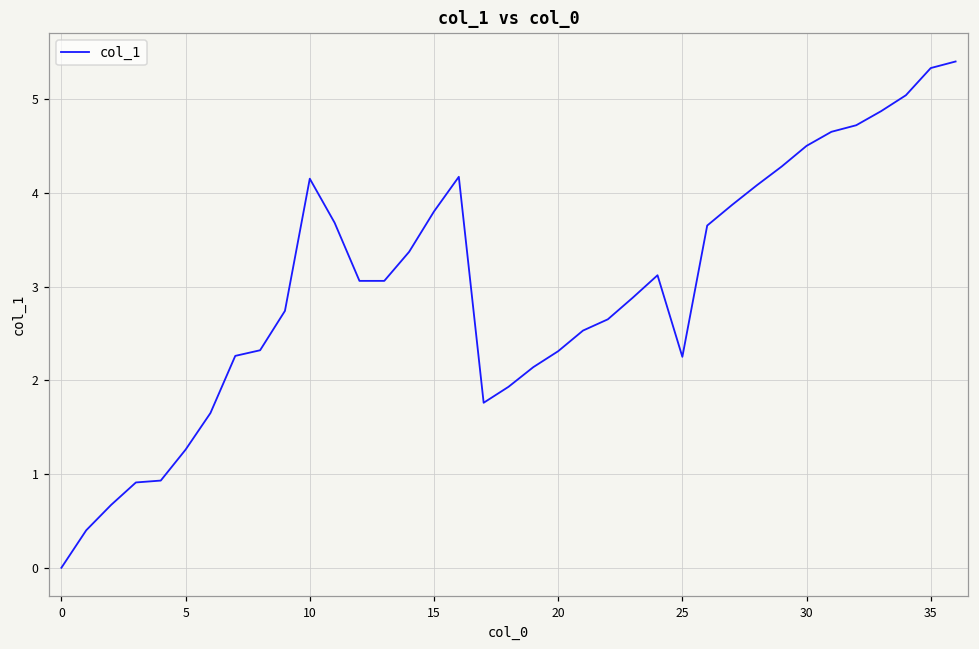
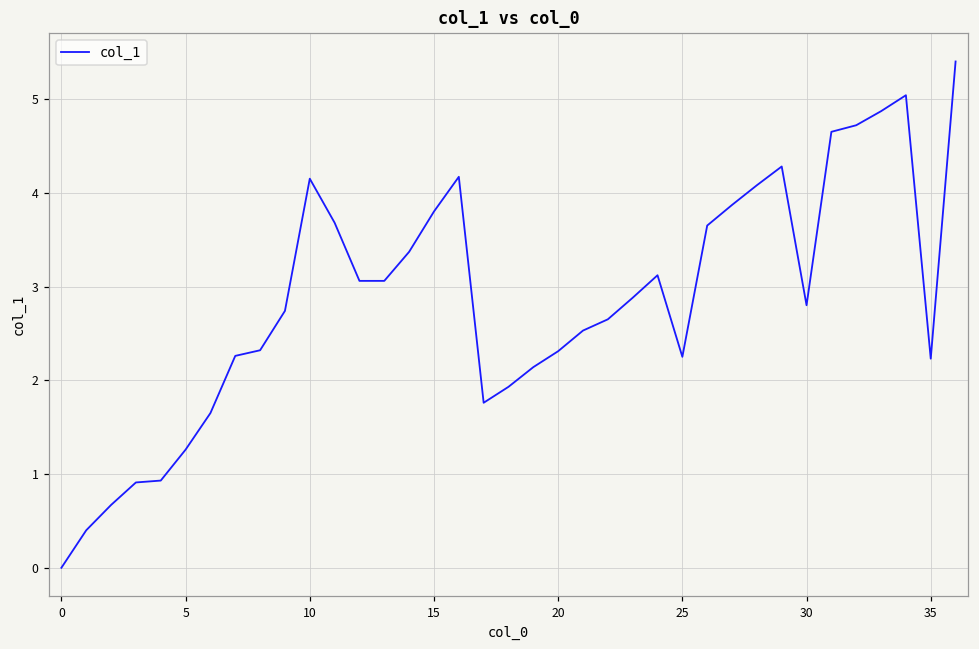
  {
    "0": 0.0,
    "5": 1.3,
    "10": 4.2,
    "15": 3.8,
    "20": 2.3,
    "25": 2.3,
-   "30": 4.5,
-   "35": 5.3
+   "30": 2.8,
+   "35": 2.2
  }
